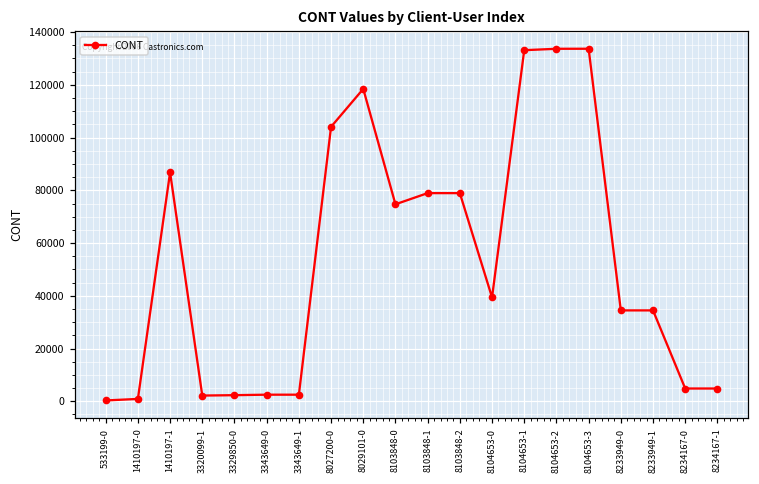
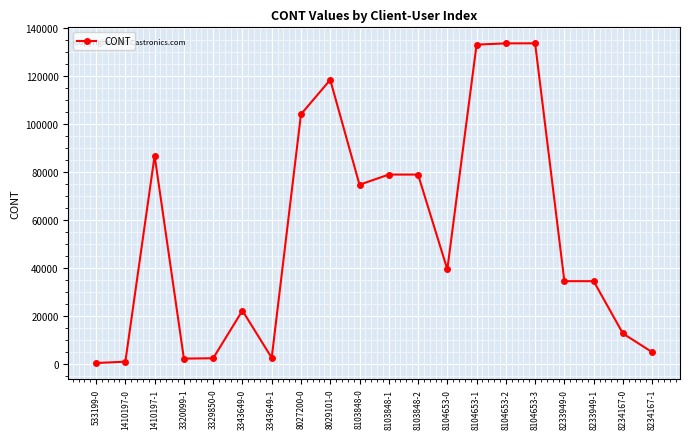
  {
    "533199-0": 0,
    "1410197-0": 1000,
    "1410197-1": 87000,
    "3320099-1": 2000,
    "3329850-0": 2000,
-   "3343649-0": 2000,
+   "3343649-0": 22000,
    "3343649-1": 2000,
    "8027200-0": 104000,
    "8029101-0": 118000,
    "8103848-0": 75000,
    "8103848-1": 79000,
    "8103848-2": 79000,
    "8104653-0": 39000,
    "8104653-1": 133000,
    "8104653-2": 134000,
    "8104653-3": 134000,
    "8233949-0": 34000,
    "8233949-1": 34000,
-   "8234167-0": 5000,
+   "8234167-0": 13000,
    "8234167-1": 5000
  }
